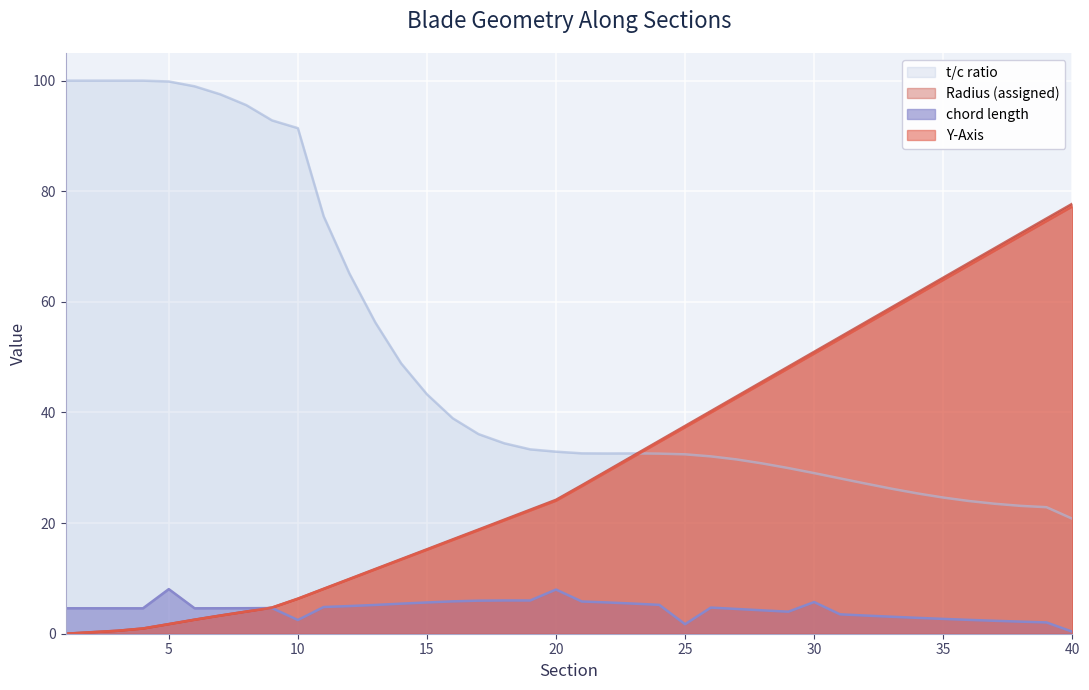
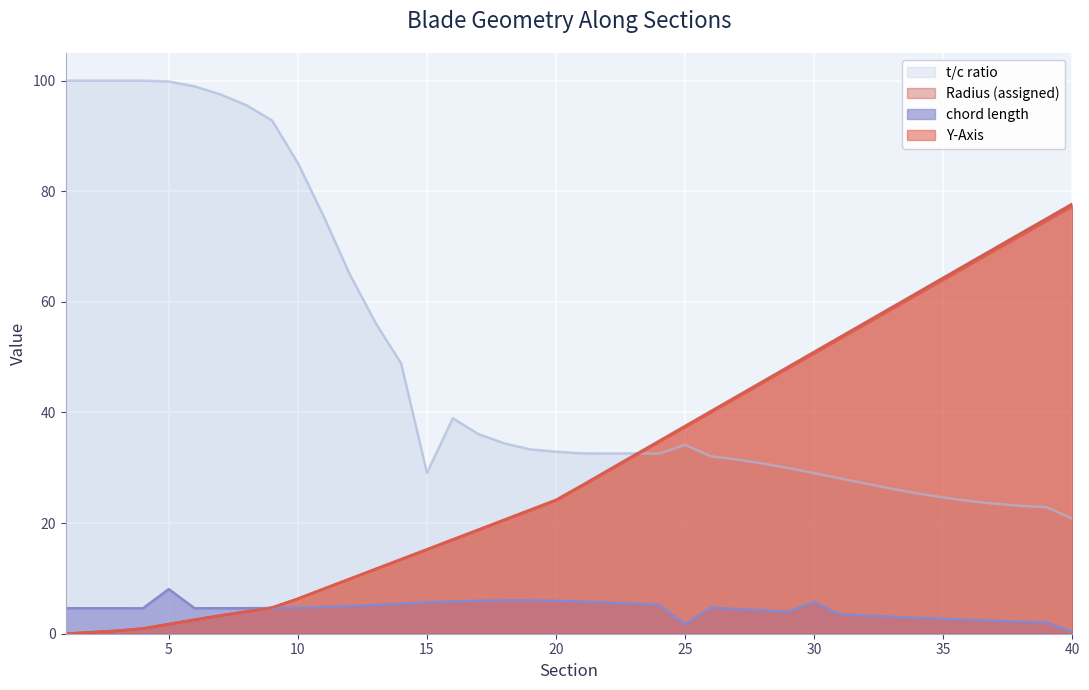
  {
    "t/c ratio": {
      "5": 100,
-     "10": 91,
-     "15": 43,
+     "10": 85,
+     "15": 29,
      "20": 33,
-     "25": 32,
+     "25": 34,
      "30": 29,
      "35": 25,
      "40": 21
    },
    "chord length": {
      "5": 8,
-     "10": 2,
+     "10": 5,
      "15": 6,
-     "20": 8,
+     "20": 6,
      "25": 2,
      "30": 6,
      "35": 3,
      "40": 0
    }
  }
